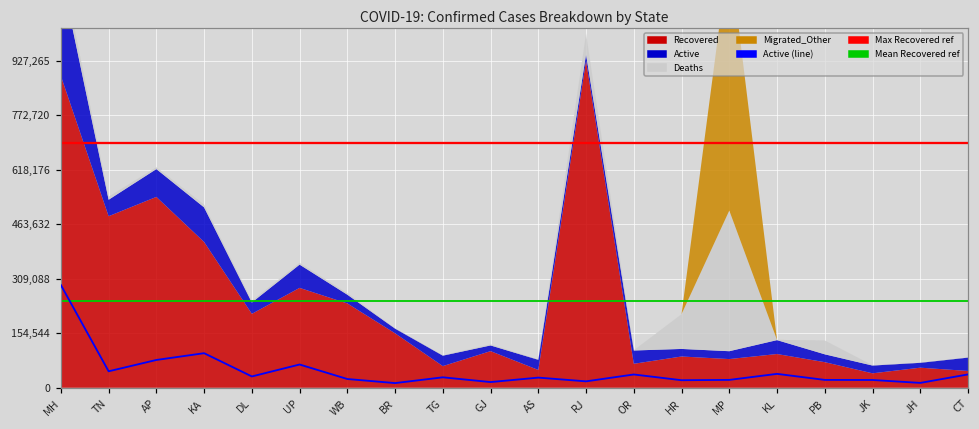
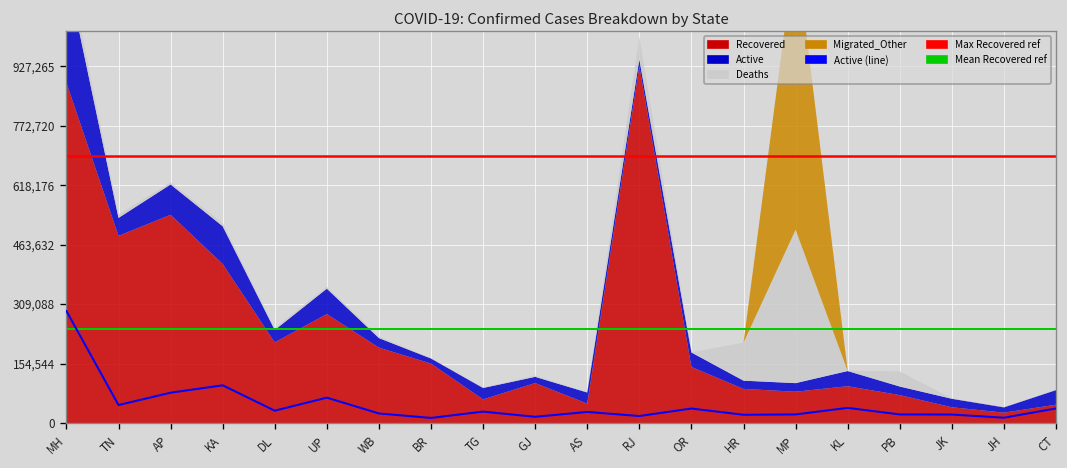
  {
    "Recovered": {
      "MH": "880,000",
      "TN": "490,000",
      "AP": "540,000",
      "KA": "410,000",
      "DL": "210,000",
      "UP": "280,000",
-     "WB": "240,000",
+     "WB": "200,000",
      "BR": "150,000",
      "TG": "60,000",
      "GJ": "100,000",
      "AS": "50,000",
      "RJ": "930,000",
-     "OR": "70,000",
+     "OR": "150,000",
      "HR": "90,000",
      "MP": "80,000",
      "KL": "100,000",
      "PB": "70,000",
      "JK": "40,000",
-     "JH": "60,000",
+     "JH": "30,000",
      "CT": "50,000"
    },
    "Deaths": {
      "MP": "400,000"
    }
  }
